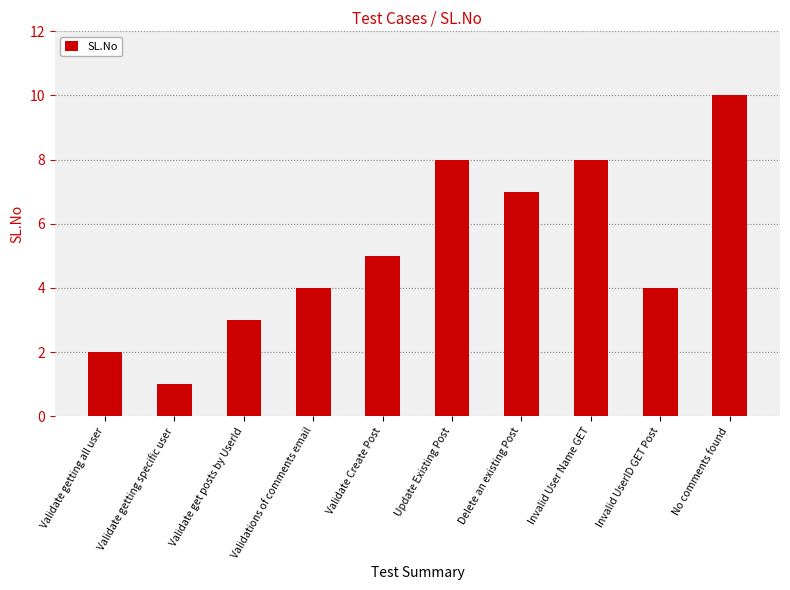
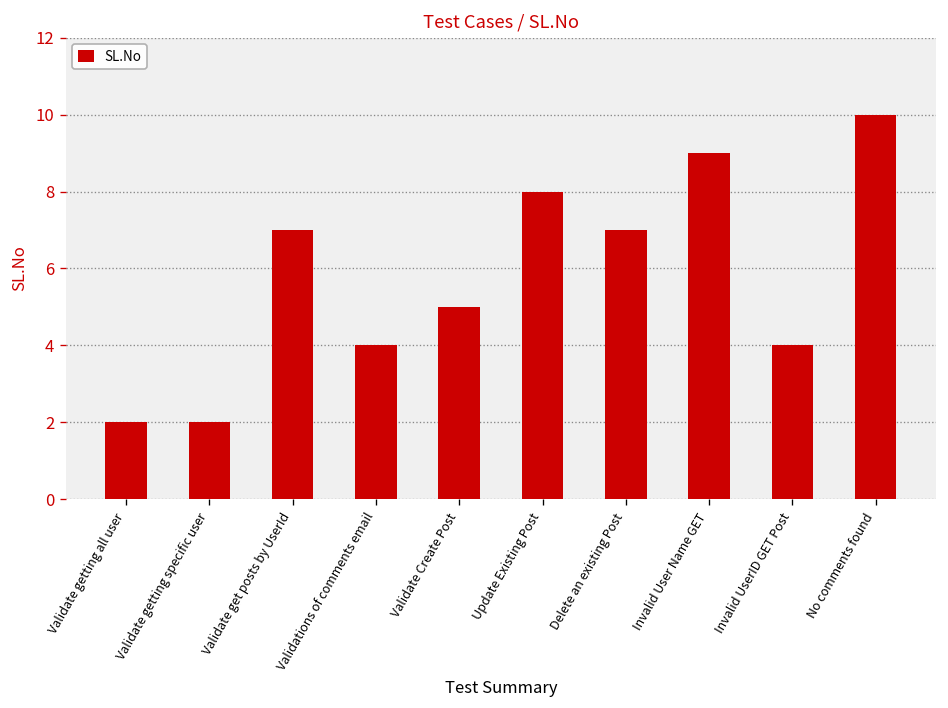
  {
    "Validate getting all user": 2,
-   "Validate getting specific user": 1,
-   "Validate get posts by UserId": 3,
+   "Validate getting specific user": 2,
+   "Validate get posts by UserId": 7,
    "Validations of comments email": 4,
    "Validate Create Post": 5,
    "Update Existing Post": 8,
    "Delete an existing Post": 7,
-   "Invalid User Name GET": 8,
+   "Invalid User Name GET": 9,
    "Invalid UserID GET Post": 4,
    "No comments found": 10
  }
